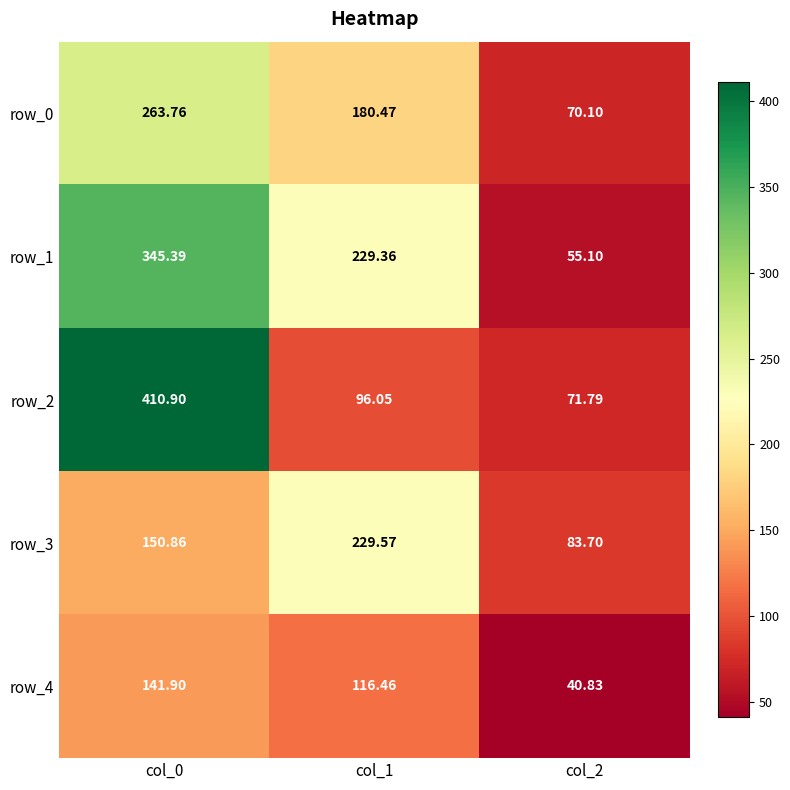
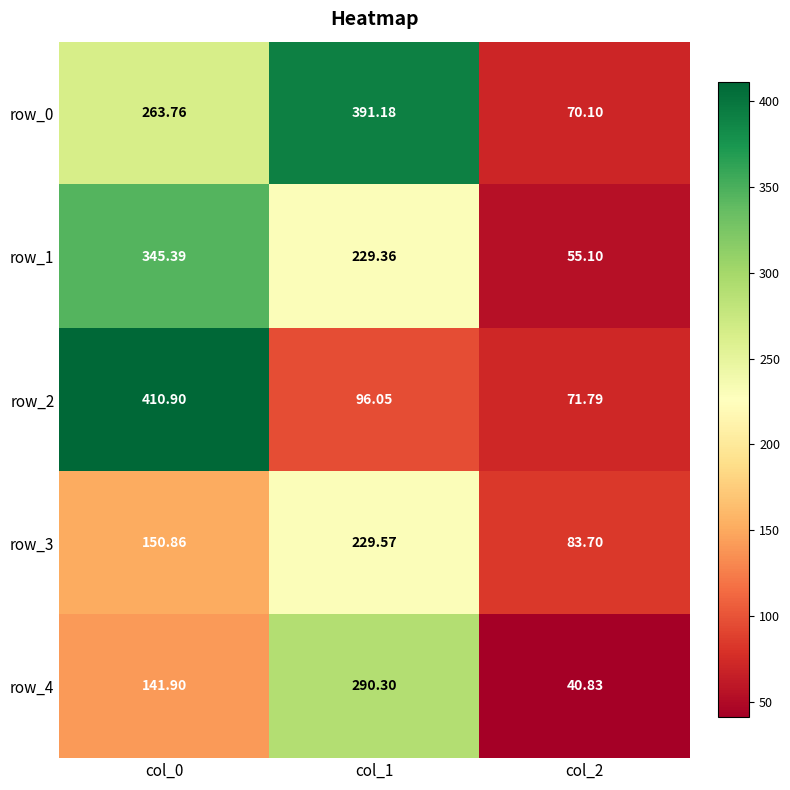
  {
    "row_0": {
      "col_0": 263.76,
-     "col_1": 180.47,
+     "col_1": 391.18,
      "col_2": 70.10
    },
    "row_1": {
      "col_0": 345.39,
      "col_1": 229.36,
      "col_2": 55.10
    },
    "row_2": {
      "col_0": 410.90,
      "col_1": 96.05,
      "col_2": 71.79
    },
    "row_3": {
      "col_0": 150.86,
      "col_1": 229.57,
      "col_2": 83.70
    },
    "row_4": {
      "col_0": 141.90,
-     "col_1": 116.46,
+     "col_1": 290.30,
      "col_2": 40.83
    }
  }
